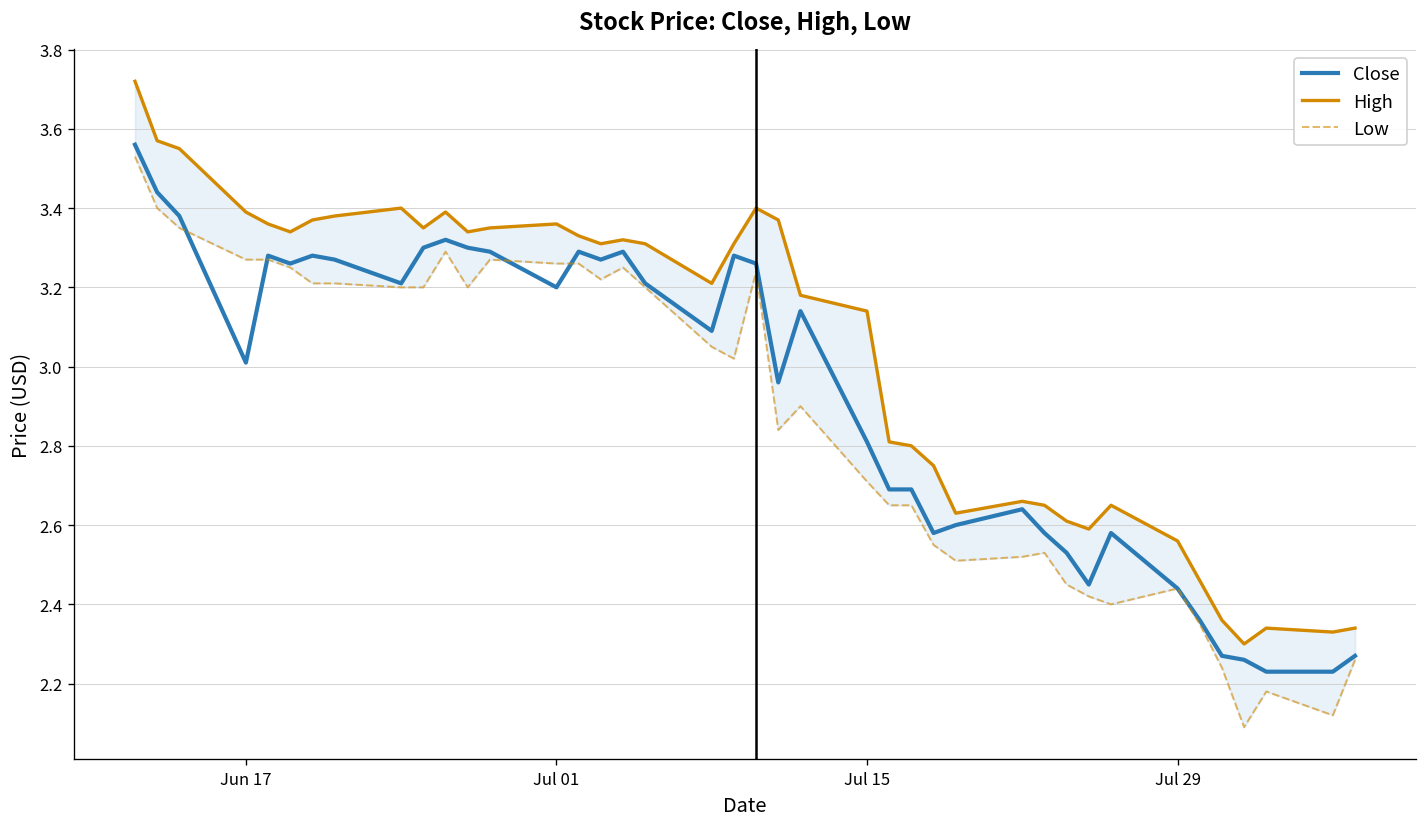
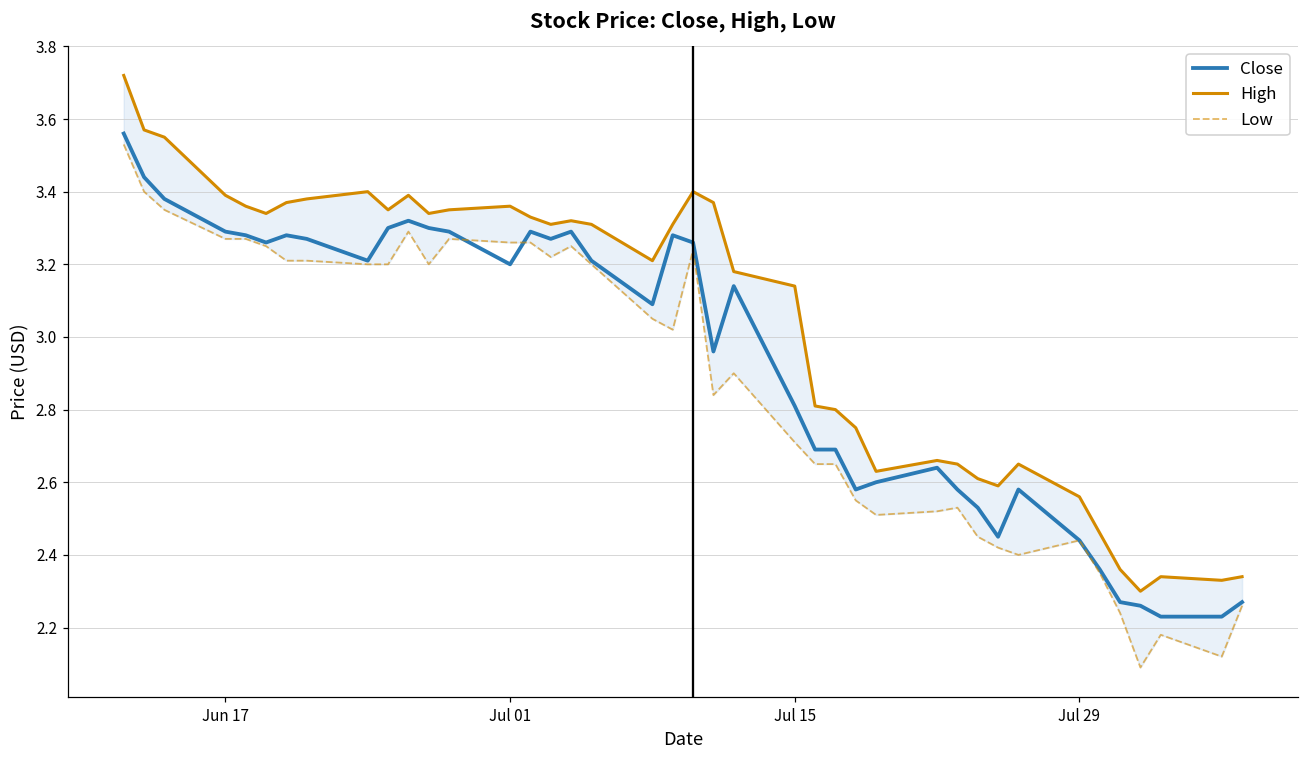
  {
    "Close": {
-     "Jun 17": 3.01,
+     "Jun 17": 3.29,
      "Jul 01": 3.20,
      "Jul 15": 2.81
    }
  }
